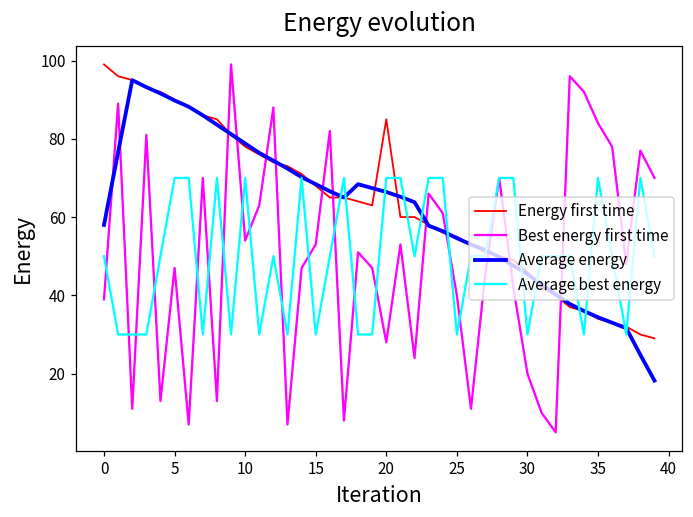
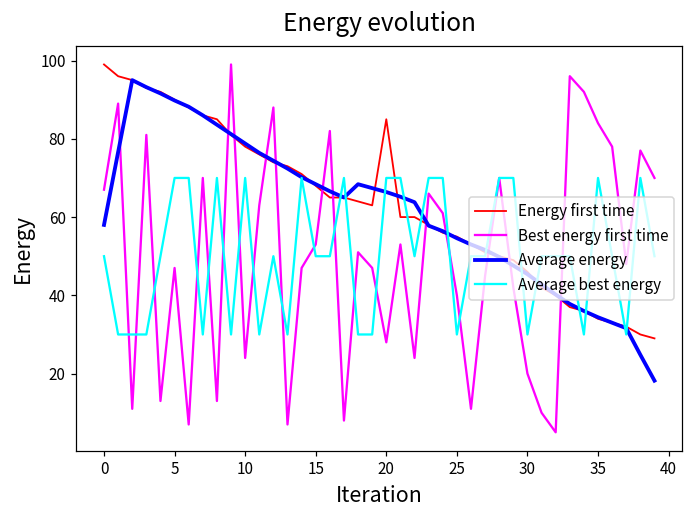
  {
    "Energy first time": {
      "0": 99,
      "10": 78,
      "20": 85
    },
    "Best energy first time": {
-     "0": 39,
+     "0": 67,
      "5": 47,
-     "10": 54,
+     "10": 24,
      "15": 53,
      "20": 28,
      "25": 40,
      "30": 20,
      "35": 84
    },
    "Average energy": {
      "0": 58,
      "10": 79,
      "20": 66
    },
    "Average best energy": {
      "0": 50,
      "5": 70,
      "10": 70,
-     "15": 30,
+     "15": 50,
      "20": 70,
      "25": 30,
      "30": 30,
      "35": 70
    }
  }
